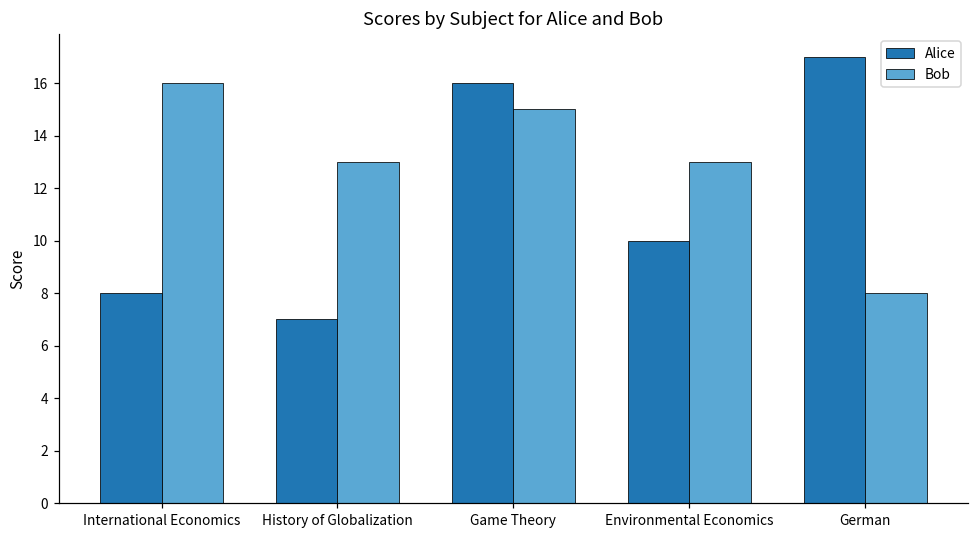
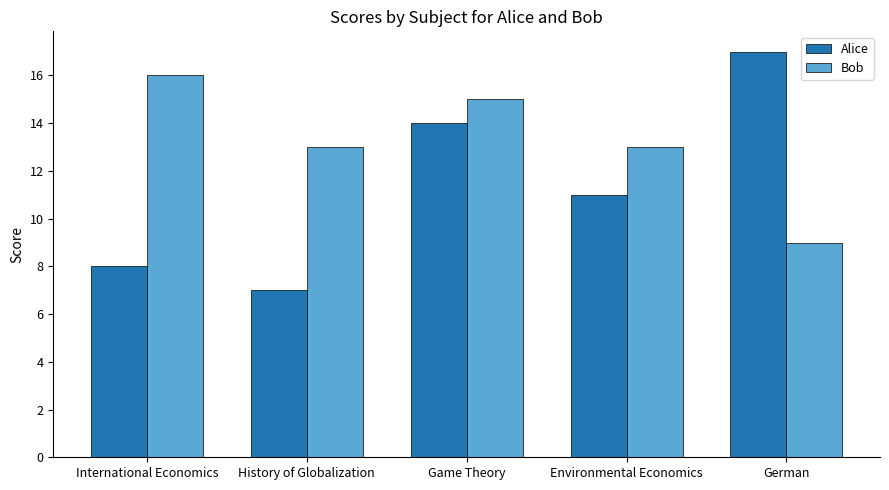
  {
    "Alice": {
      "International Economics": 8,
      "History of Globalization": 7,
-     "Game Theory": 16,
-     "Environmental Economics": 10,
+     "Game Theory": 14,
+     "Environmental Economics": 11,
      "German": 17
    },
    "Bob": {
      "International Economics": 16,
      "History of Globalization": 13,
      "Game Theory": 15,
      "Environmental Economics": 13,
-     "German": 8
+     "German": 9
    }
  }
